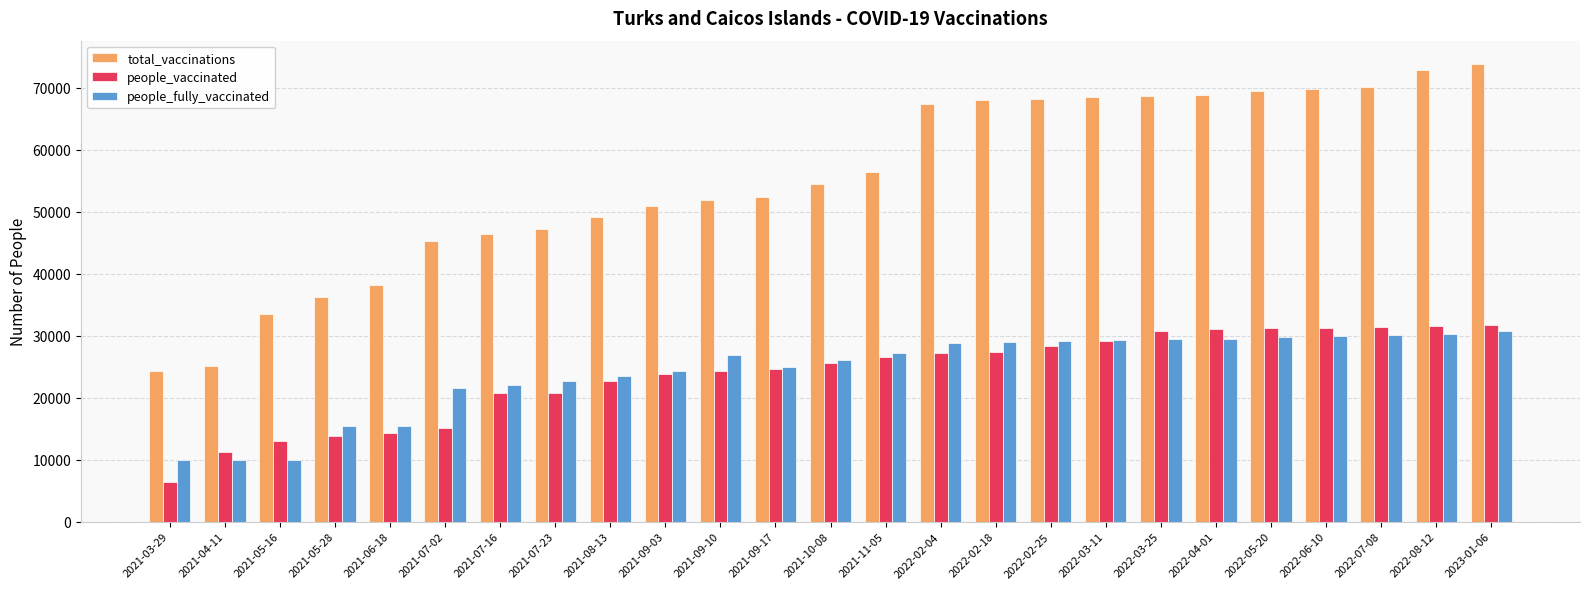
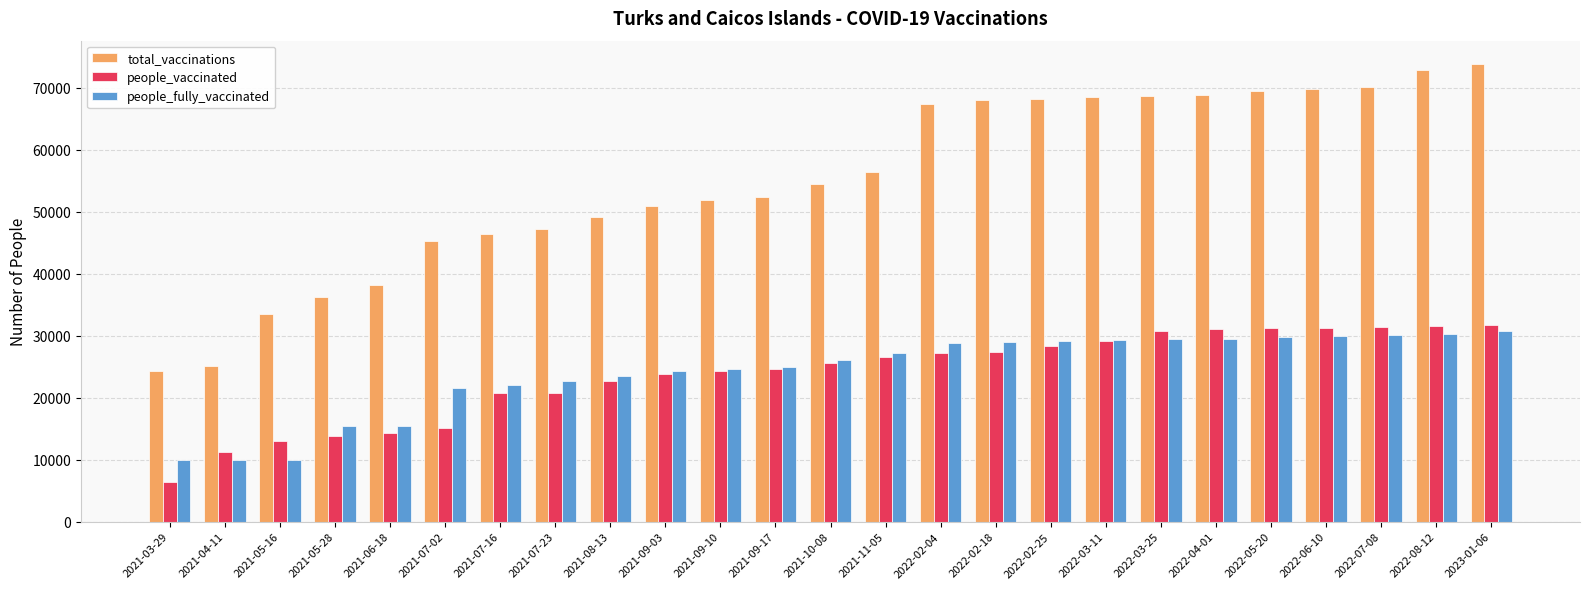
  {
    "total_vaccinations": {
      "2021-03-29": 24000,
      "2021-04-11": 25000,
      "2021-05-16": 33000,
      "2021-05-28": 36000,
      "2021-06-18": 38000,
      "2021-07-02": 45000,
      "2021-07-16": 46000,
      "2021-07-23": 47000,
      "2021-08-13": 49000,
      "2021-09-03": 51000,
      "2021-09-10": 52000,
      "2021-09-17": 52000,
      "2021-10-08": 54000,
      "2021-11-05": 56000,
      "2022-02-04": 67000,
      "2022-02-18": 68000,
      "2022-02-25": 68000,
      "2022-03-11": 68000,
      "2022-03-25": 69000,
      "2022-04-01": 69000,
      "2022-05-20": 69000,
      "2022-06-10": 70000,
      "2022-07-08": 70000,
      "2022-08-12": 73000,
      "2023-01-06": 74000
    },
    "people_vaccinated": {
      "2021-03-29": 6000,
      "2021-04-11": 11000,
      "2021-05-16": 13000,
      "2021-05-28": 14000,
      "2021-06-18": 14000,
      "2021-07-02": 15000,
      "2021-07-16": 21000,
      "2021-07-23": 21000,
      "2021-08-13": 23000,
      "2021-09-03": 24000,
      "2021-09-10": 24000,
      "2021-09-17": 25000,
      "2021-10-08": 26000,
      "2021-11-05": 27000,
      "2022-02-04": 27000,
      "2022-02-18": 27000,
      "2022-02-25": 28000,
      "2022-03-11": 29000,
      "2022-03-25": 31000,
      "2022-04-01": 31000,
      "2022-05-20": 31000,
      "2022-06-10": 31000,
      "2022-07-08": 31000,
      "2022-08-12": 31000,
      "2023-01-06": 32000
    },
    "people_fully_vaccinated": {
      "2021-03-29": 10000,
      "2021-04-11": 10000,
      "2021-05-16": 10000,
      "2021-05-28": 15000,
      "2021-06-18": 15000,
      "2021-07-02": 21000,
      "2021-07-16": 22000,
      "2021-07-23": 23000,
      "2021-08-13": 23000,
      "2021-09-03": 24000,
-     "2021-09-10": 27000,
+     "2021-09-10": 25000,
      "2021-09-17": 25000,
      "2021-10-08": 26000,
      "2021-11-05": 27000,
      "2022-02-04": 29000,
      "2022-02-18": 29000,
      "2022-02-25": 29000,
      "2022-03-11": 29000,
      "2022-03-25": 29000,
      "2022-04-01": 29000,
      "2022-05-20": 30000,
      "2022-06-10": 30000,
      "2022-07-08": 30000,
      "2022-08-12": 30000,
      "2023-01-06": 31000
    }
  }
